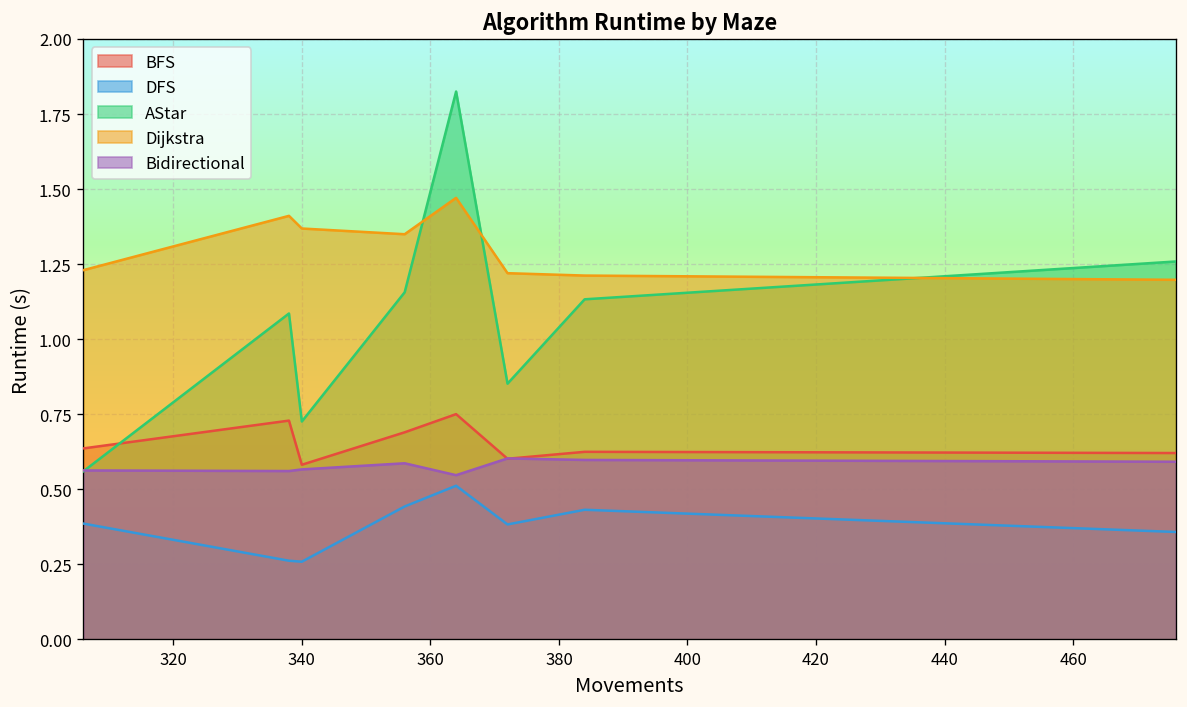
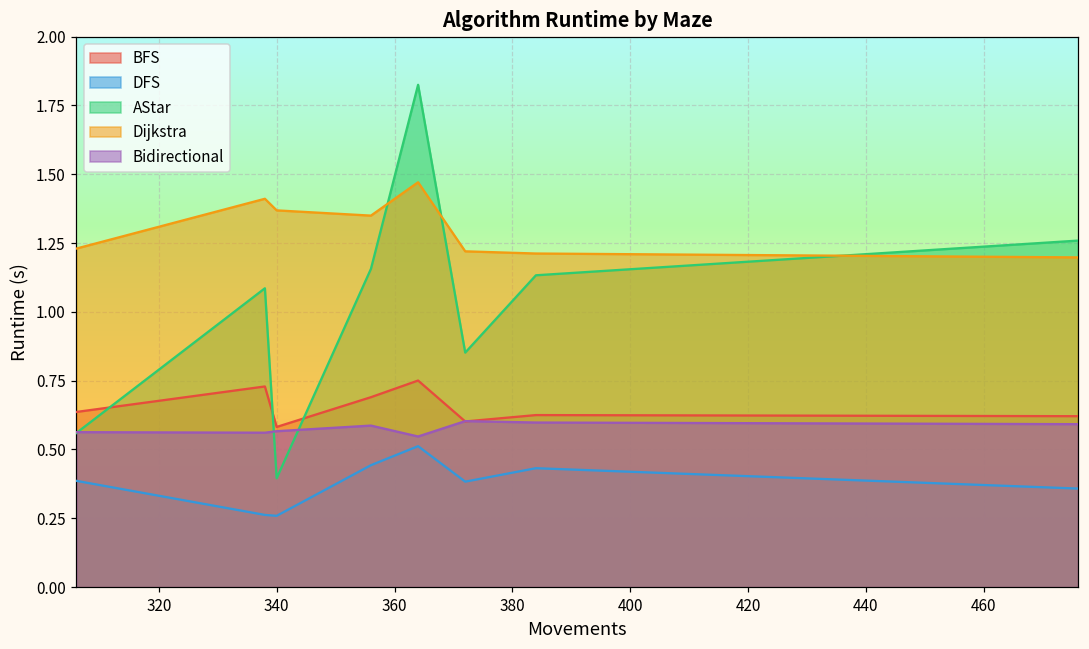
  {
    "BFS": {
      "340": 0.58
    },
    "DFS": {
      "340": 0.26
    },
    "AStar": {
-     "340": 0.73
+     "340": 0.40
    },
    "Dijkstra": {
      "340": 1.37
    },
    "Bidirectional": {
      "340": 0.57
    }
  }
